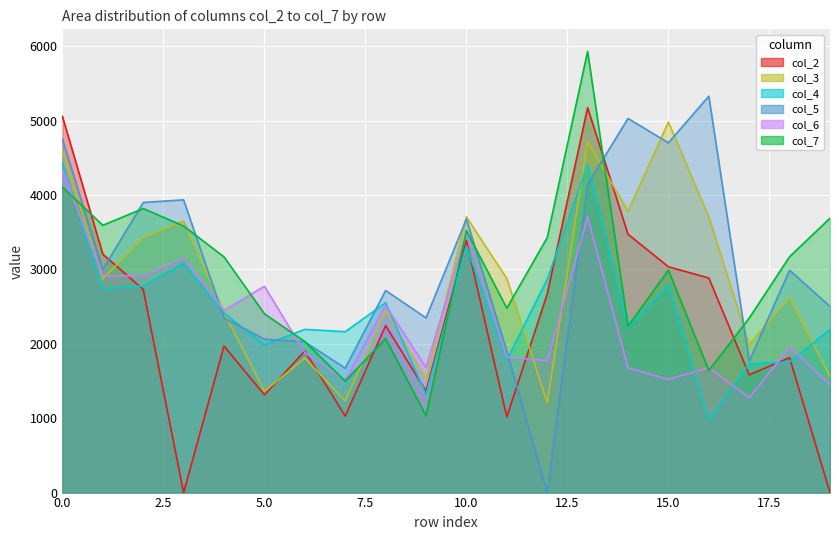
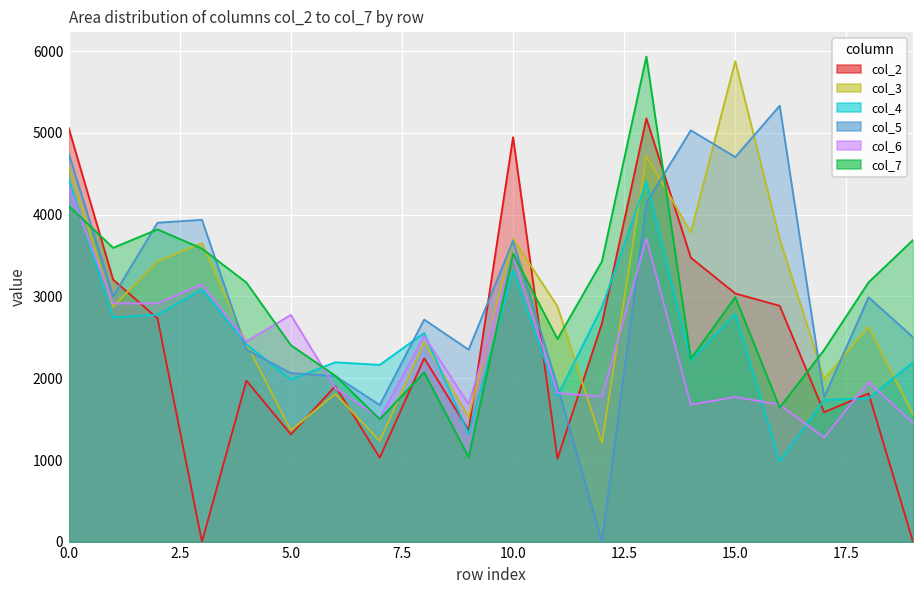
  {
    "col_2": {
      "0.0": 5100,
      "5.0": 1300,
-     "10.0": 3400,
+     "10.0": 4900,
      "15.0": 3000
    },
    "col_3": {
      "0.0": 4600,
      "5.0": 1400,
-     "15.0": 5000
+     "15.0": 5900
    },
    "col_6": {
      "0.0": 4300,
      "5.0": 2800,
-     "15.0": 1500
+     "15.0": 1800
    },
    "col_7": {
      "0.0": 4100,
      "5.0": 2400,
      "15.0": 3000
    }
  }
